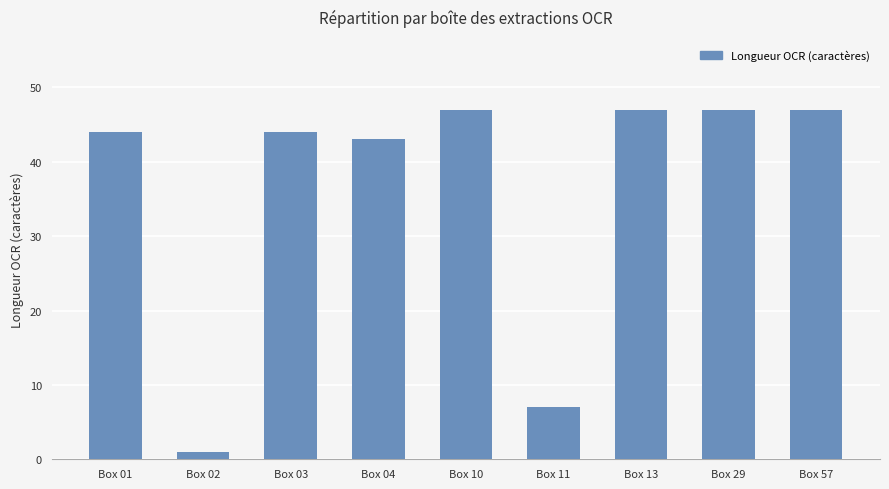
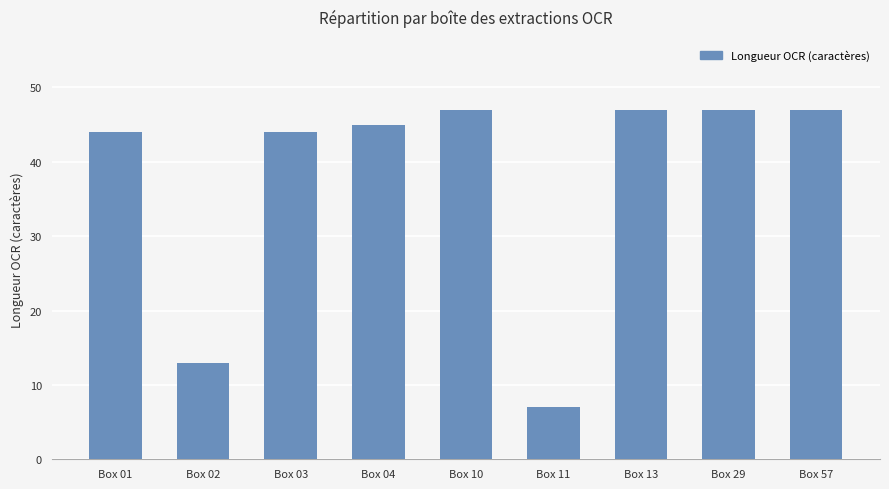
  {
    "Box 01": 44,
-   "Box 02": 1,
+   "Box 02": 13,
    "Box 03": 44,
-   "Box 04": 43,
+   "Box 04": 45,
    "Box 10": 47,
    "Box 11": 7,
    "Box 13": 47,
    "Box 29": 47,
    "Box 57": 47
  }
